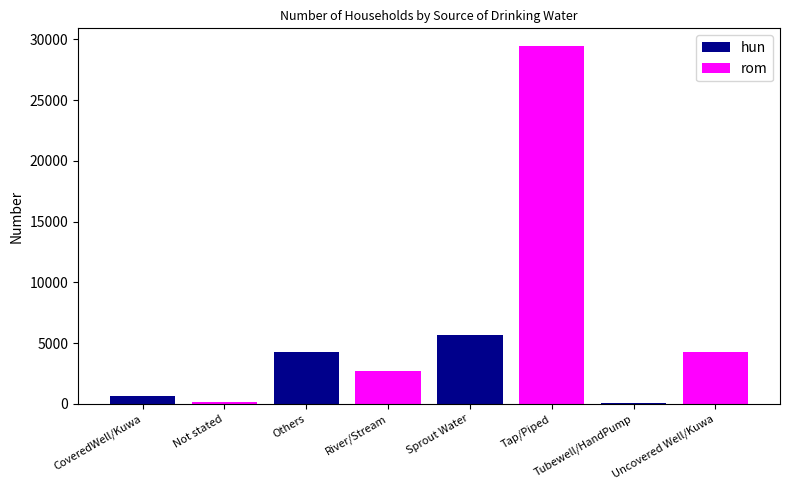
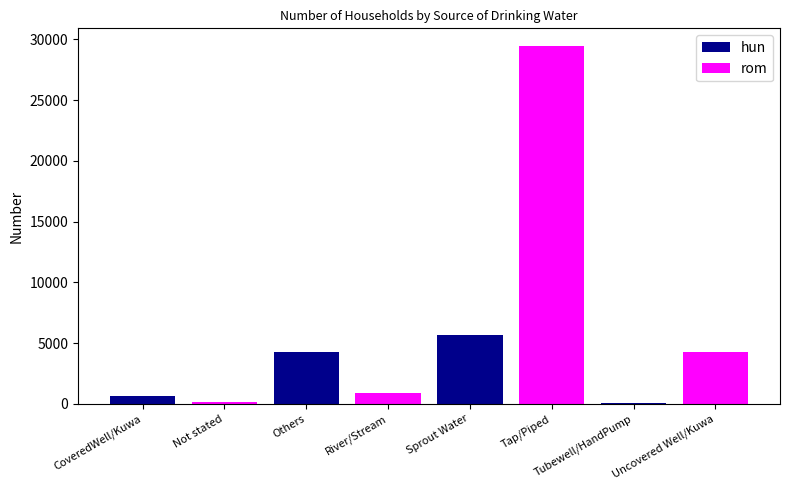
  {
    "CoveredWell/Kuwa": 600,
    "Others": 4200,
-   "River/Stream": 2700,
+   "River/Stream": 800,
    "Sprout Water": 5700,
    "Tap/Piped": 29400,
    "Uncovered Well/Kuwa": 4300
  }
